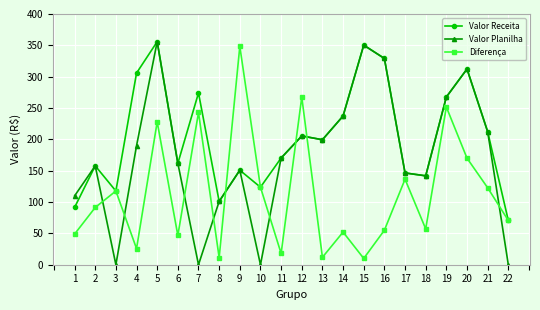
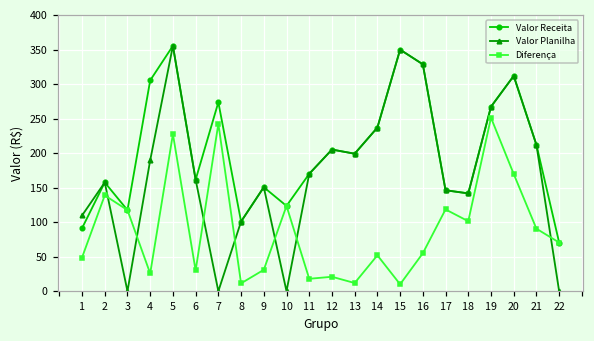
  {
    "Diferença": {
      "1": 50,
-     "2": 90,
+     "2": 140,
      "4": 30,
      "5": 230,
-     "6": 50,
+     "6": 30,
      "7": 240,
      "8": 10,
-     "9": 350,
+     "9": 30,
      "11": 20,
-     "12": 270,
+     "12": 20,
      "13": 10,
      "14": 50,
      "15": 10,
      "16": 60,
-     "17": 140,
-     "18": 60,
+     "17": 120,
+     "18": 100,
      "19": 250,
      "20": 170,
-     "21": 120
+     "21": 90
    }
  }
